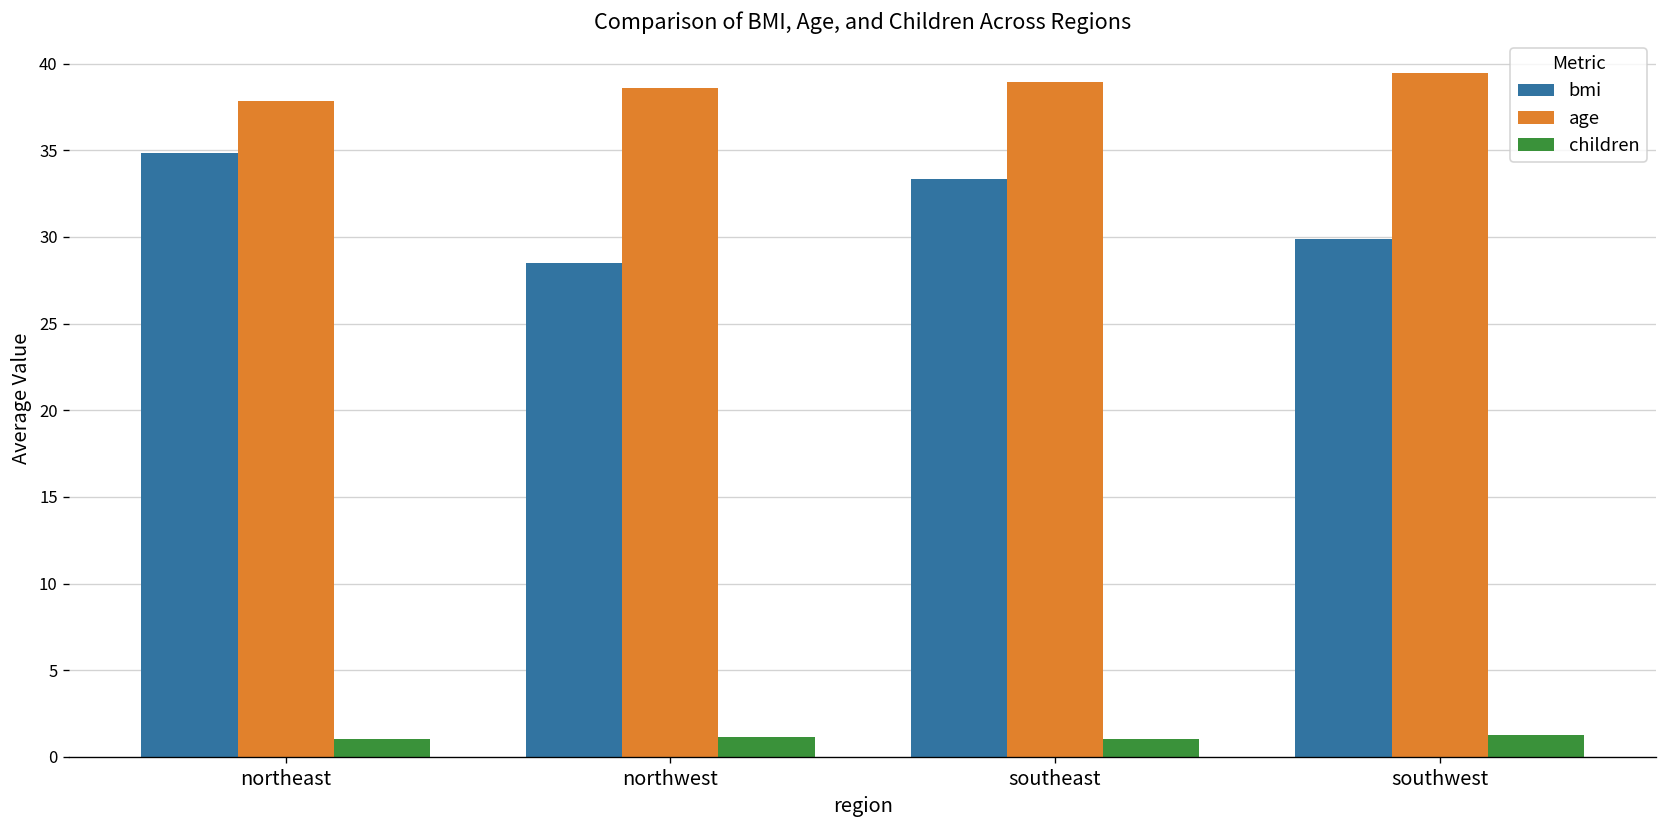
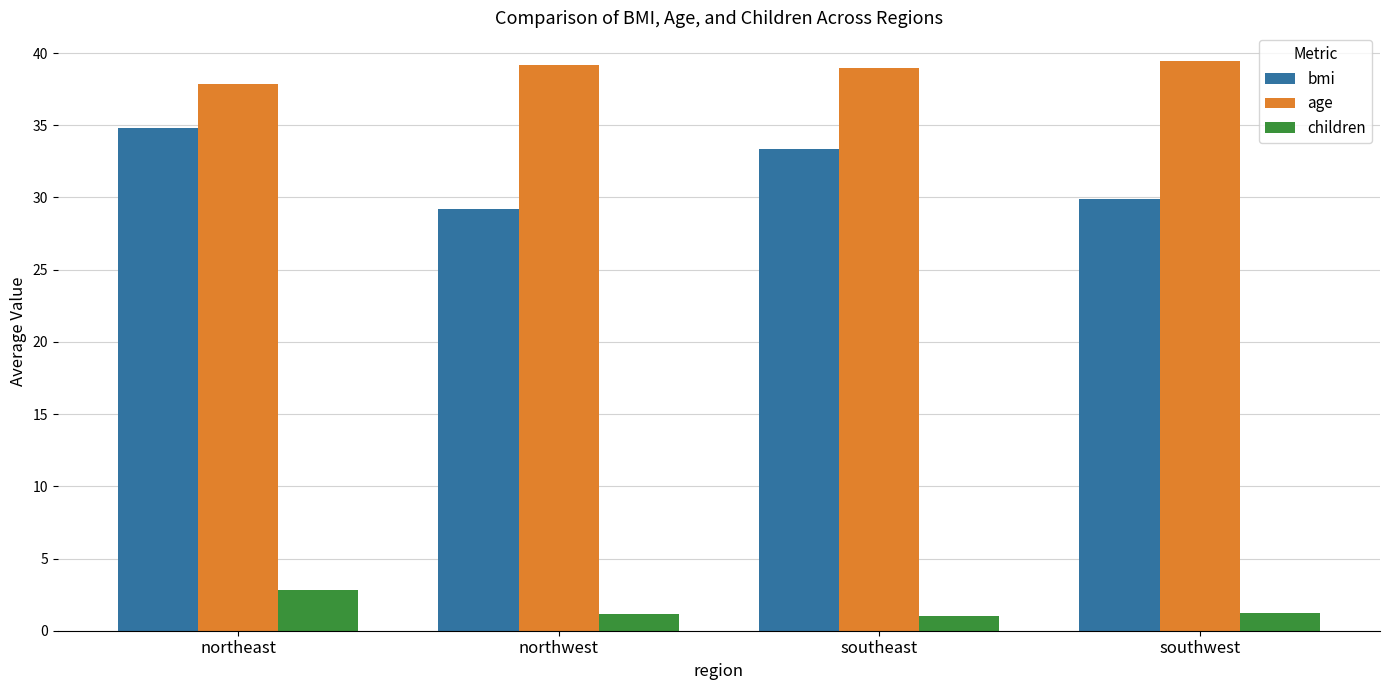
  {
    "bmi": {
      "northeast": 34.8,
-     "northwest": 28.5,
+     "northwest": 29.2,
      "southeast": 33.4,
      "southwest": 29.9
    },
    "age": {
      "northeast": 37.9,
-     "northwest": 38.6,
+     "northwest": 39.2,
      "southeast": 38.9,
      "southwest": 39.5
    },
    "children": {
-     "northeast": 1.1,
+     "northeast": 2.8,
      "northwest": 1.2,
      "southeast": 1.1,
      "southwest": 1.2
    }
  }
